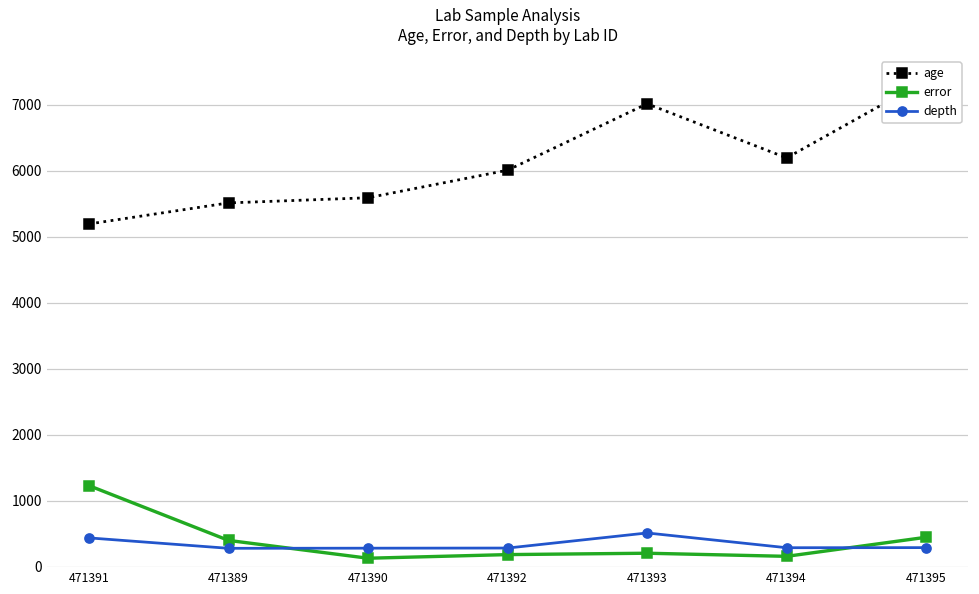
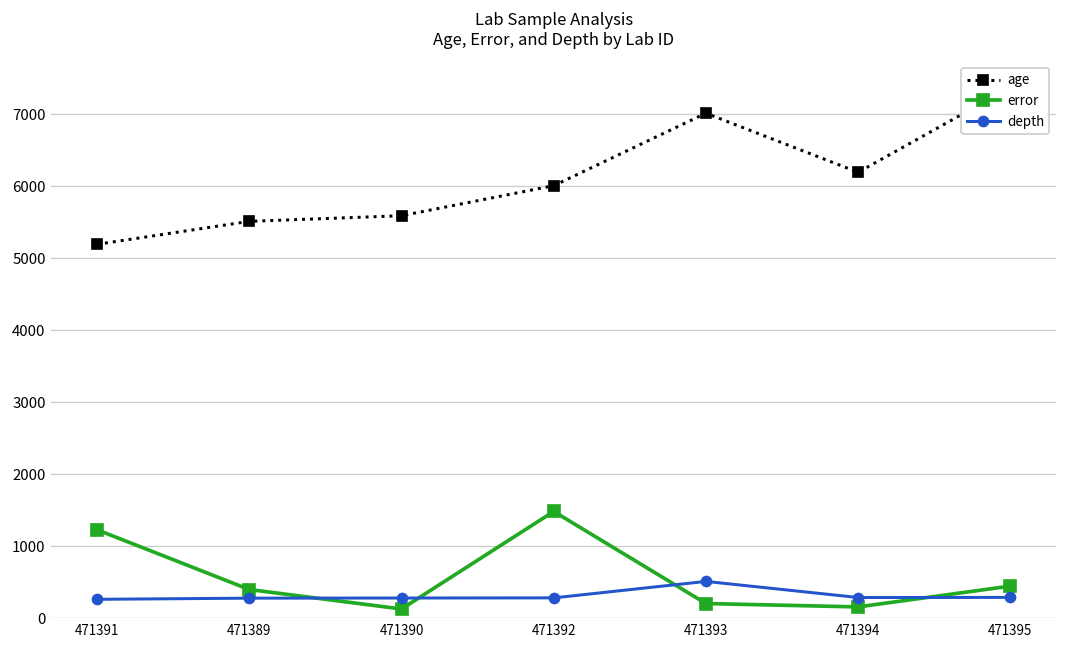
  {
    "age": {
      "471391": 5200,
      "471389": 5500,
      "471390": 5600,
      "471392": 6000,
      "471393": 7000,
      "471394": 6200
    },
    "error": {
      "471391": 1200,
      "471389": 400,
      "471390": 100,
-     "471392": 200,
+     "471392": 1500,
      "471393": 200,
      "471394": 200,
      "471395": 400
    },
    "depth": {
-     "471391": 400,
+     "471391": 300,
      "471389": 300,
      "471390": 300,
      "471392": 300,
      "471393": 500,
      "471394": 300,
      "471395": 300
    }
  }
